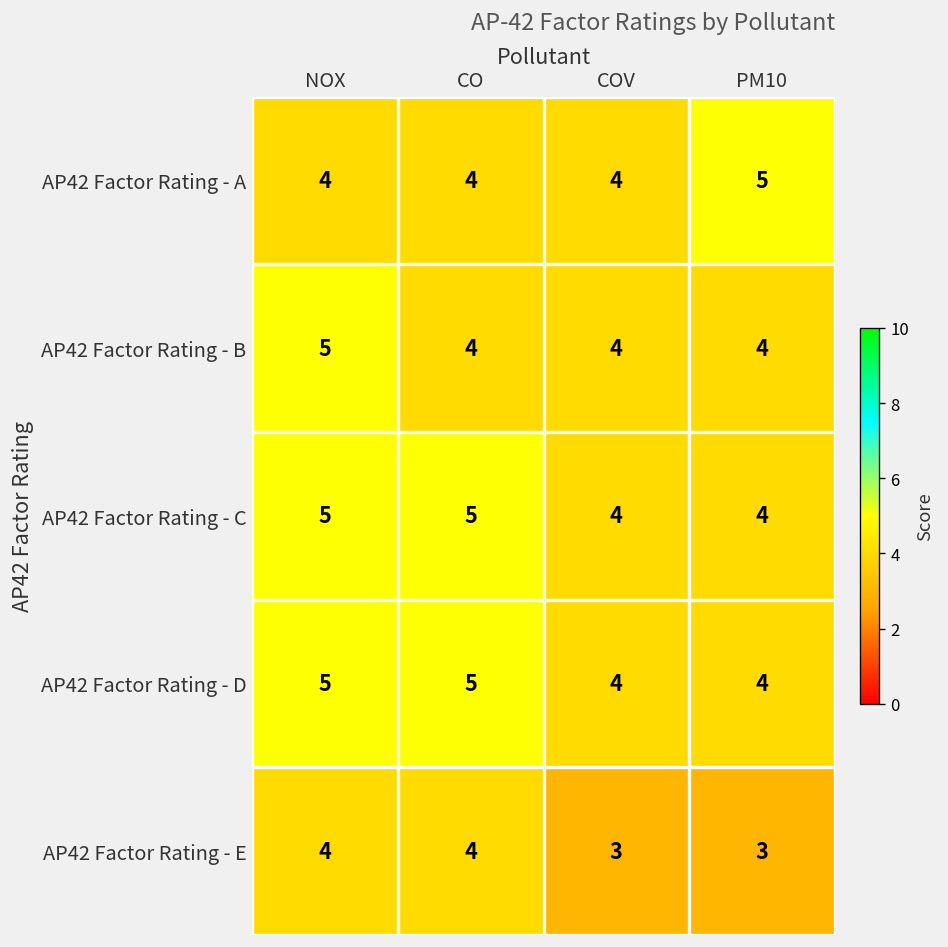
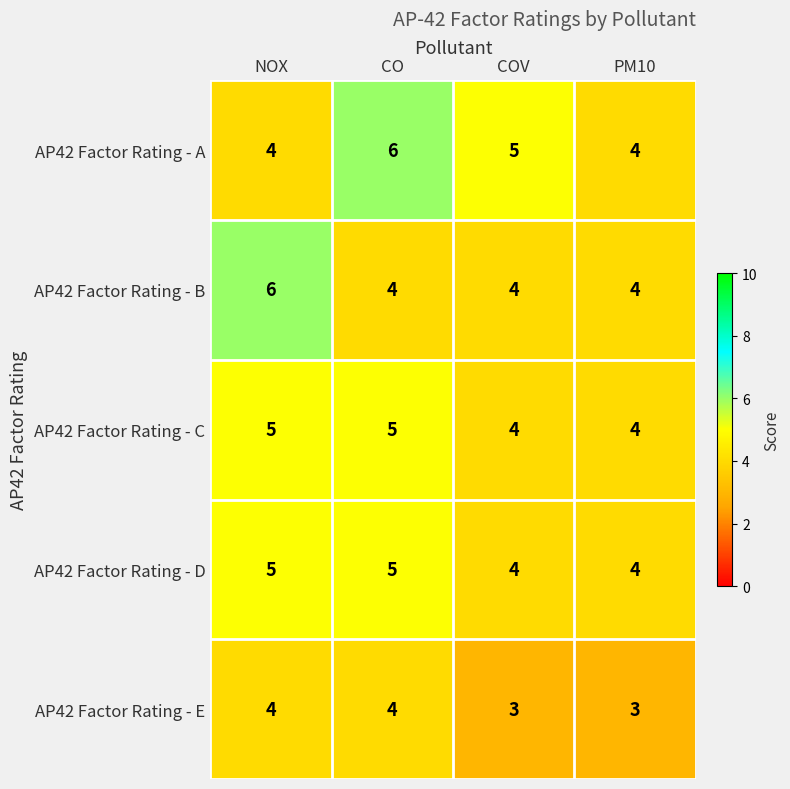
  {
    "AP42 Factor Rating - A": {
      "NOX": 4,
-     "CO": 4,
-     "COV": 4,
-     "PM10": 5
+     "CO": 6,
+     "COV": 5,
+     "PM10": 4
    },
    "AP42 Factor Rating - B": {
-     "NOX": 5,
+     "NOX": 6,
      "CO": 4,
      "COV": 4,
      "PM10": 4
    },
    "AP42 Factor Rating - C": {
      "NOX": 5,
      "CO": 5,
      "COV": 4,
      "PM10": 4
    },
    "AP42 Factor Rating - D": {
      "NOX": 5,
      "CO": 5,
      "COV": 4,
      "PM10": 4
    },
    "AP42 Factor Rating - E": {
      "NOX": 4,
      "CO": 4,
      "COV": 3,
      "PM10": 3
    }
  }
